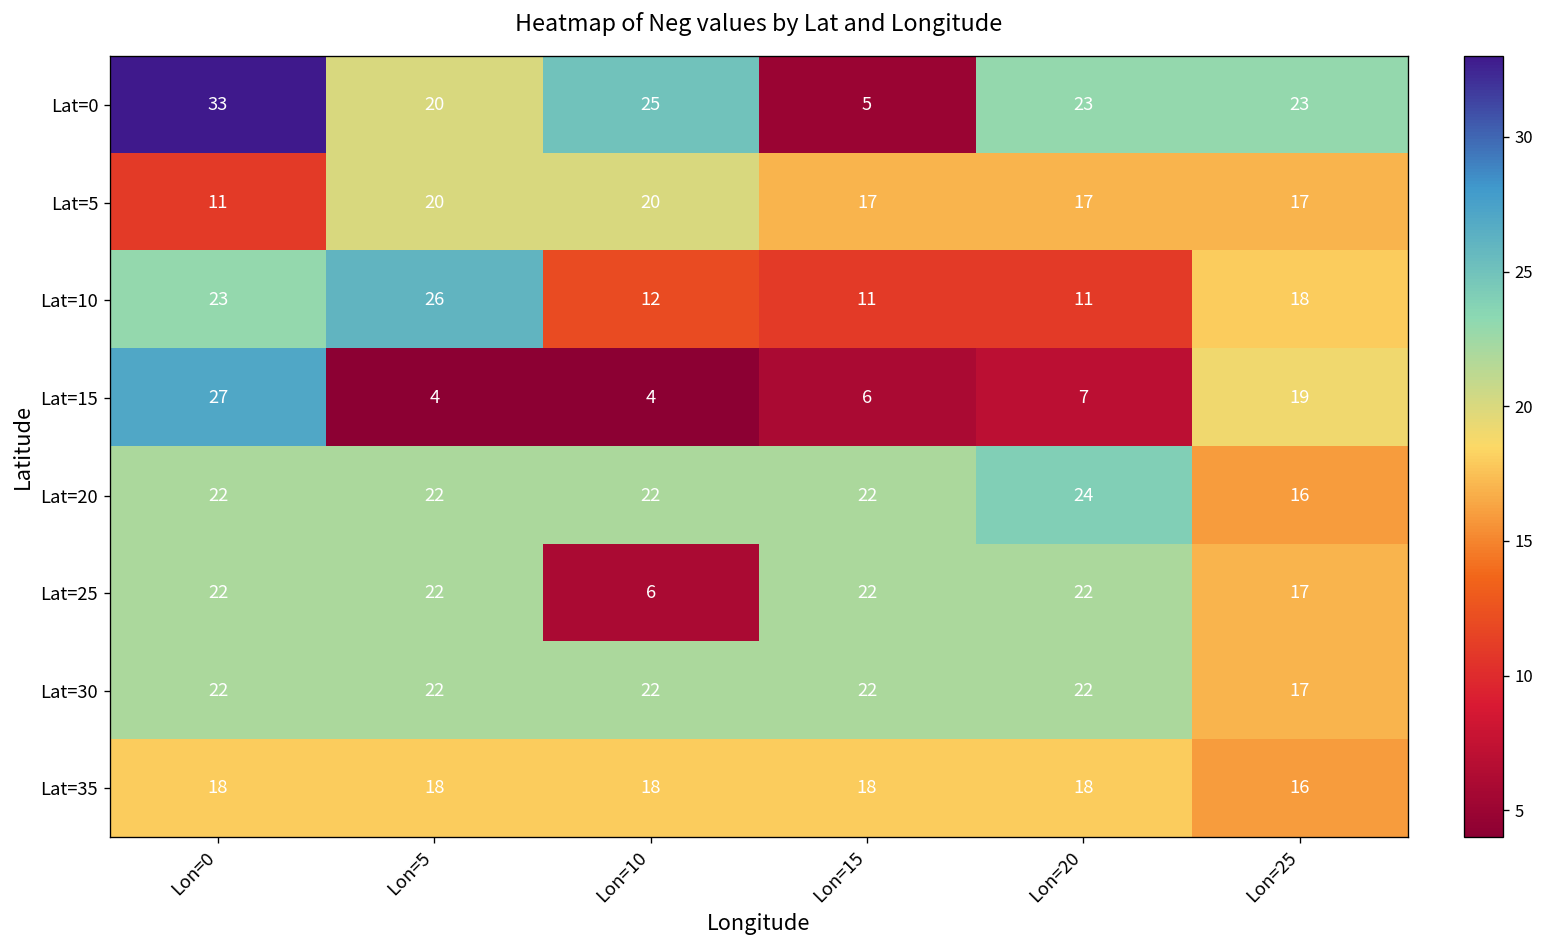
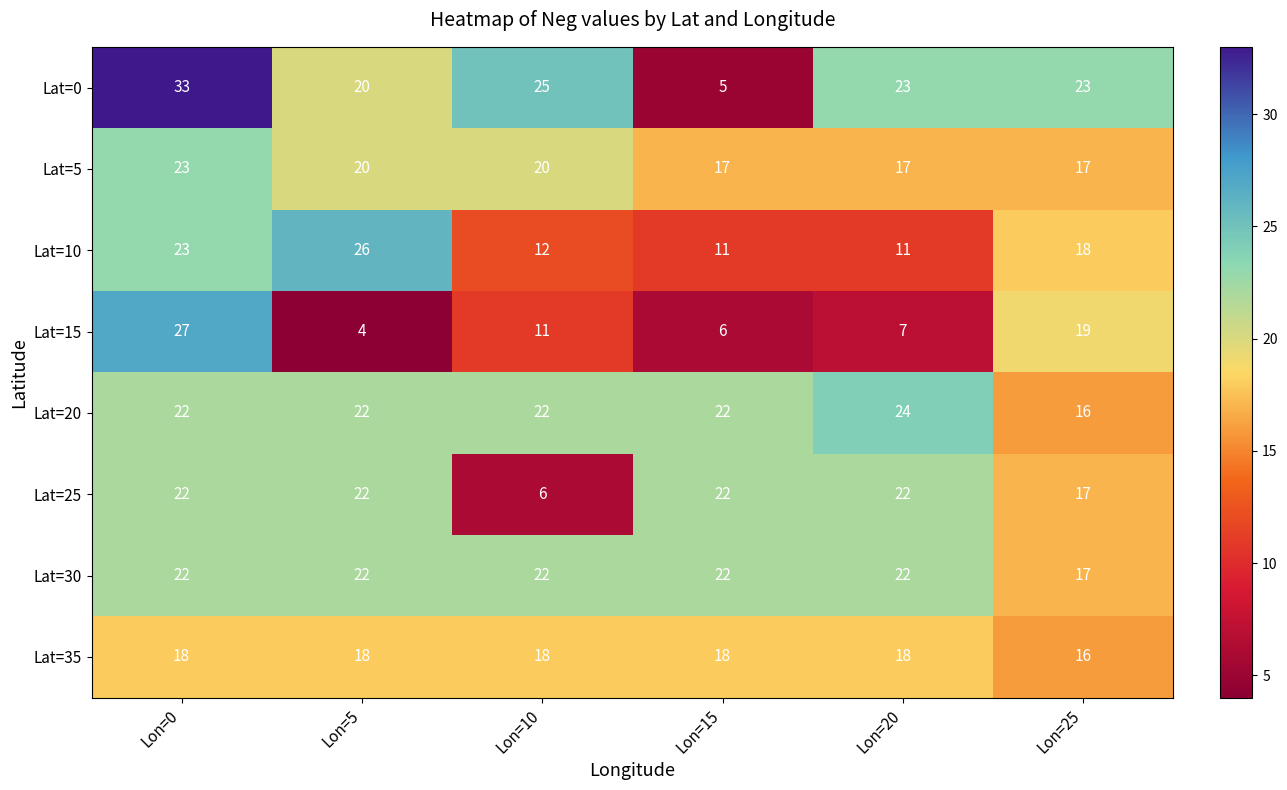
  {
    "Lat=0": {
      "Lon=0": 33,
      "Lon=5": 20,
      "Lon=10": 25,
      "Lon=15": 5,
      "Lon=20": 23,
      "Lon=25": 23
    },
    "Lat=5": {
-     "Lon=0": 11,
+     "Lon=0": 23,
      "Lon=5": 20,
      "Lon=10": 20,
      "Lon=15": 17,
      "Lon=20": 17,
      "Lon=25": 17
    },
    "Lat=10": {
      "Lon=0": 23,
      "Lon=5": 26,
      "Lon=10": 12,
      "Lon=15": 11,
      "Lon=20": 11,
      "Lon=25": 18
    },
    "Lat=15": {
      "Lon=0": 27,
      "Lon=5": 4,
-     "Lon=10": 4,
+     "Lon=10": 11,
      "Lon=15": 6,
      "Lon=20": 7,
      "Lon=25": 19
    },
    "Lat=20": {
      "Lon=0": 22,
      "Lon=5": 22,
      "Lon=10": 22,
      "Lon=15": 22,
      "Lon=20": 24,
      "Lon=25": 16
    },
    "Lat=25": {
      "Lon=0": 22,
      "Lon=5": 22,
      "Lon=10": 6,
      "Lon=15": 22,
      "Lon=20": 22,
      "Lon=25": 17
    },
    "Lat=30": {
      "Lon=0": 22,
      "Lon=5": 22,
      "Lon=10": 22,
      "Lon=15": 22,
      "Lon=20": 22,
      "Lon=25": 17
    },
    "Lat=35": {
      "Lon=0": 18,
      "Lon=5": 18,
      "Lon=10": 18,
      "Lon=15": 18,
      "Lon=20": 18,
      "Lon=25": 16
    }
  }
